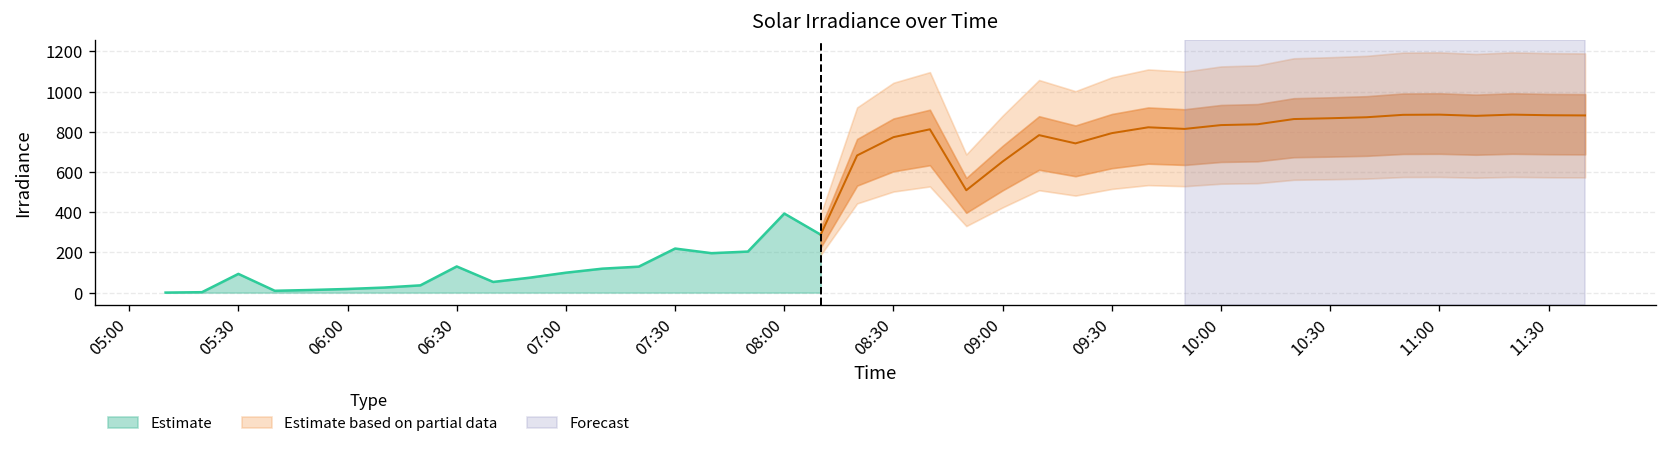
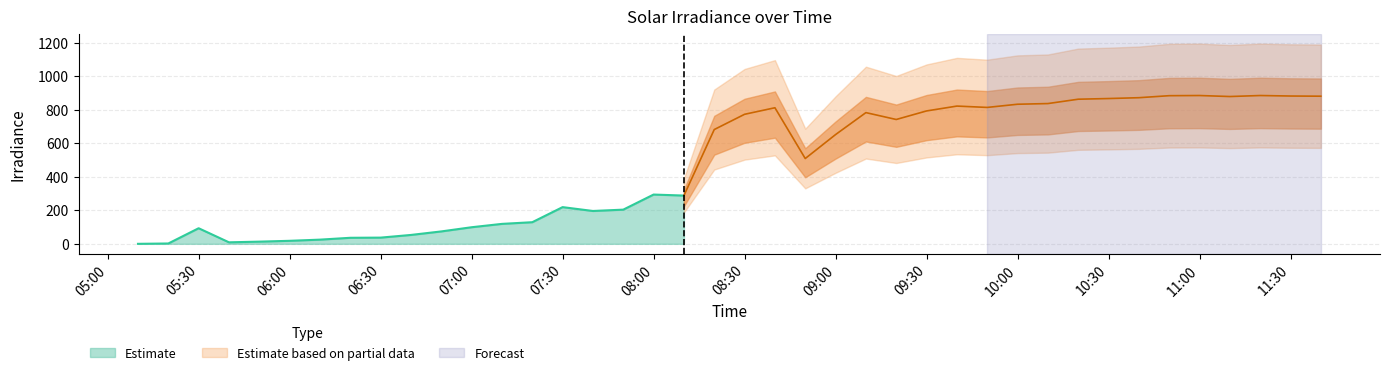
  {
    "Estimate": {
      "05:30": 90,
      "06:00": 20,
-     "06:30": 130,
+     "06:30": 40,
      "07:00": 100,
      "07:30": 220,
-     "08:00": 390
+     "08:00": 290
    }
  }
